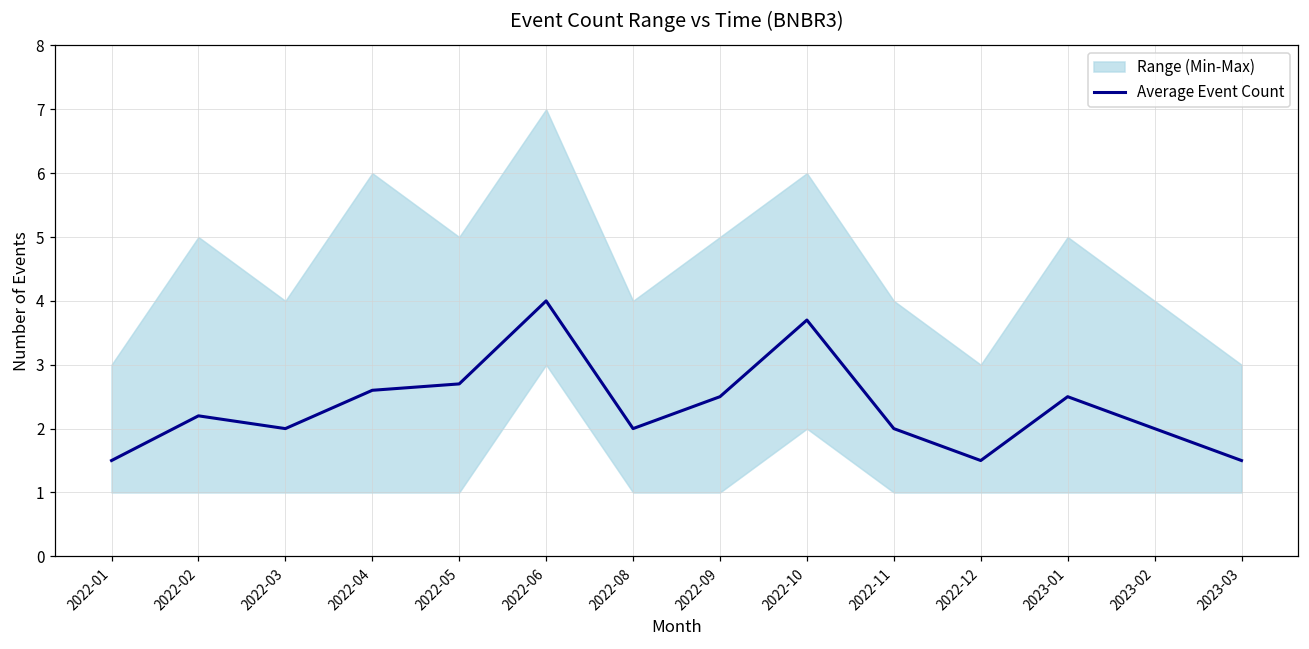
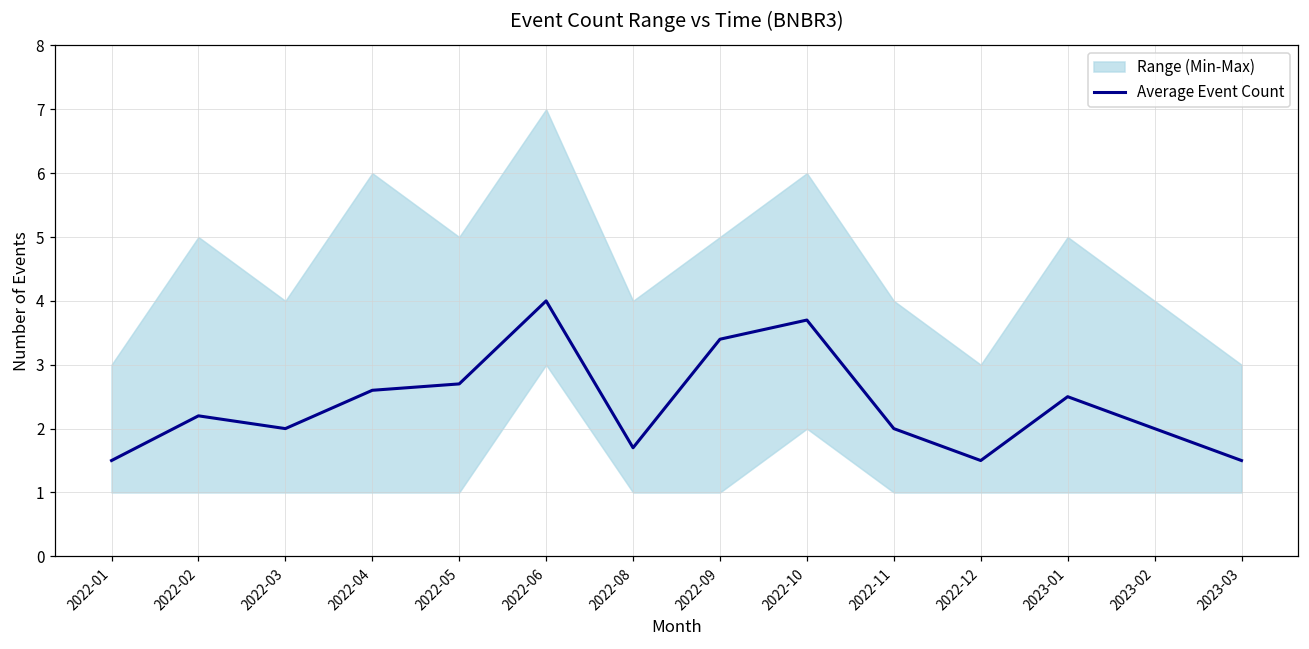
  {
    "Average Event Count": {
      "2022-01": 1.5,
      "2022-02": 2.2,
      "2022-03": 2.0,
      "2022-04": 2.6,
      "2022-05": 2.7,
      "2022-06": 4.0,
-     "2022-08": 2.0,
-     "2022-09": 2.5,
+     "2022-08": 1.7,
+     "2022-09": 3.4,
      "2022-10": 3.7,
      "2022-11": 2.0,
      "2022-12": 1.5,
      "2023-01": 2.5,
      "2023-02": 2.0,
      "2023-03": 1.5
    }
  }
